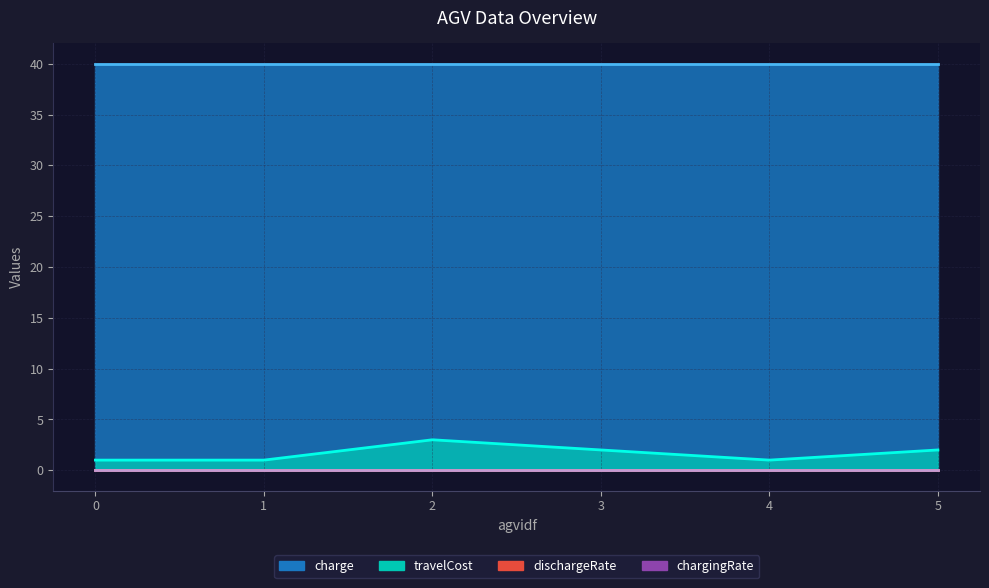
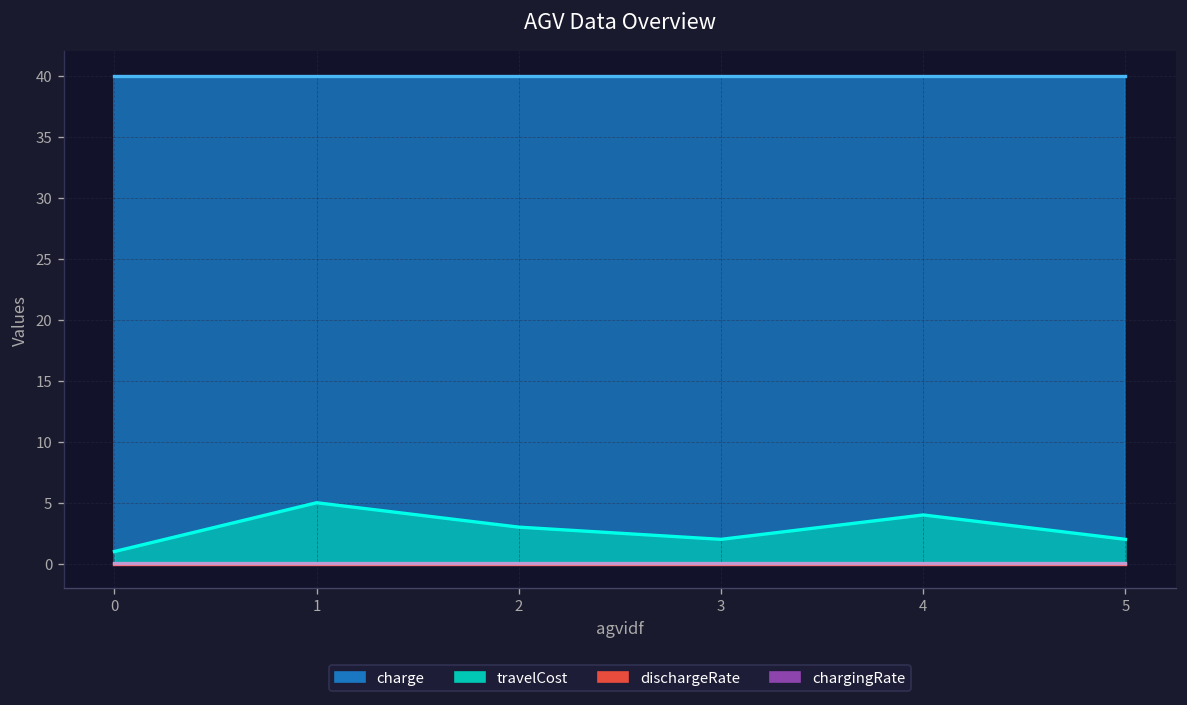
  {
    "charge": {
      "0": 40,
      "1": 40,
      "2": 40,
      "3": 40,
      "4": 40,
      "5": 40
    },
    "travelCost": {
      "0": 1,
-     "1": 1,
+     "1": 5,
      "2": 3,
      "3": 2,
-     "4": 1,
+     "4": 4,
      "5": 2
    },
    "chargingRate": {
      "0": 0,
      "1": 0,
      "2": 0,
      "3": 0,
      "4": 0,
      "5": 0
    }
  }
